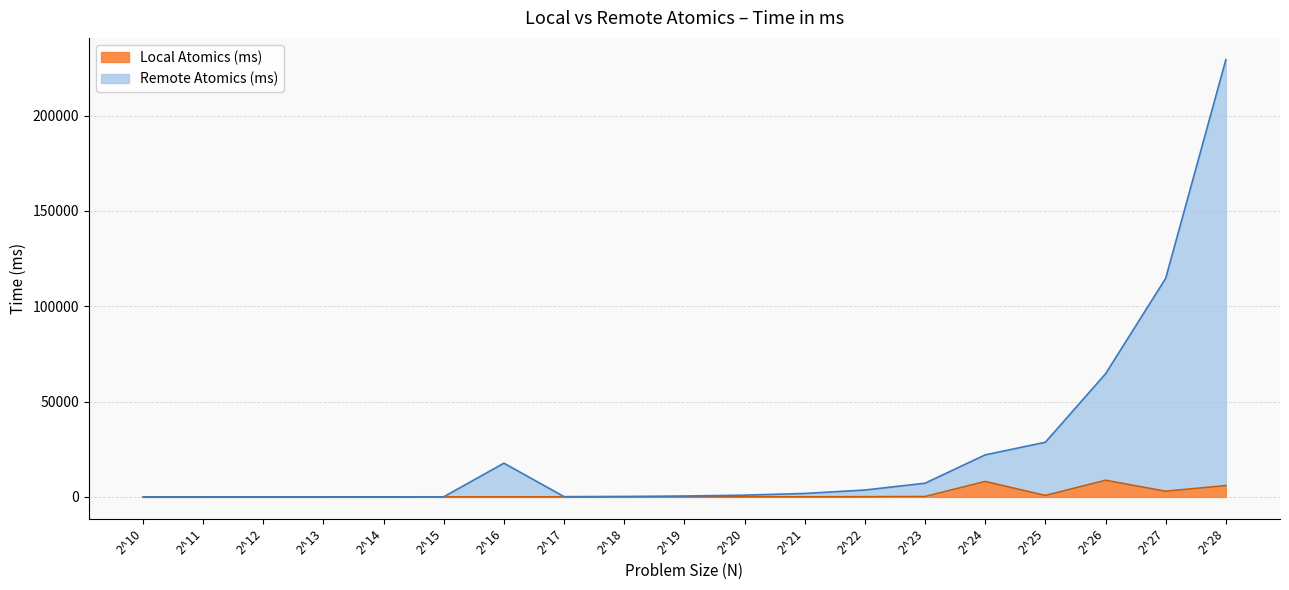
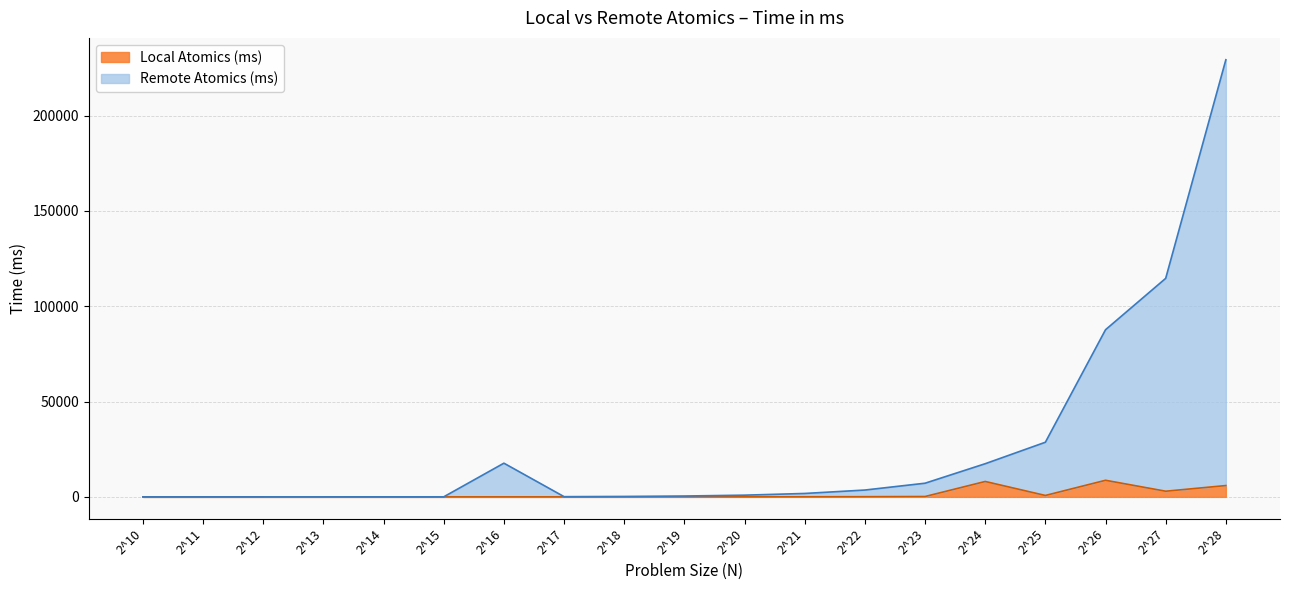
  {
    "Local Atomics (ms)": {
      "2^16": 0,
      "2^21": 0,
      "2^22": 0,
      "2^23": 0,
      "2^24": 8000,
      "2^25": 1000,
      "2^26": 9000,
      "2^27": 3000,
      "2^28": 6000
    },
    "Remote Atomics (ms)": {
      "2^16": 18000,
      "2^21": 2000,
      "2^22": 3000,
      "2^23": 7000,
-     "2^24": 14000,
+     "2^24": 9000,
      "2^25": 28000,
-     "2^26": 56000,
+     "2^26": 79000,
      "2^27": 112000,
      "2^28": 223000
    }
  }
